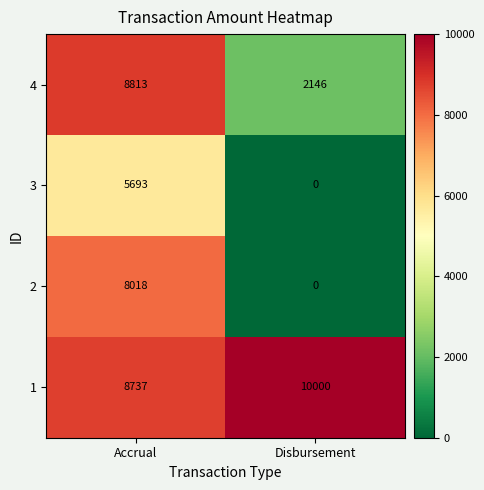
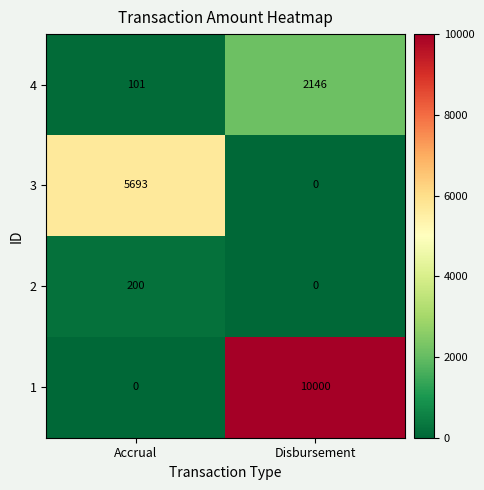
  {
    "4": {
-     "Accrual": 8813,
+     "Accrual": 101,
      "Disbursement": 2146
    },
    "3": {
      "Accrual": 5693,
      "Disbursement": 0
    },
    "2": {
-     "Accrual": 8018,
+     "Accrual": 200,
      "Disbursement": 0
    },
    "1": {
-     "Accrual": 8737,
+     "Accrual": 0,
      "Disbursement": 10000
    }
  }
